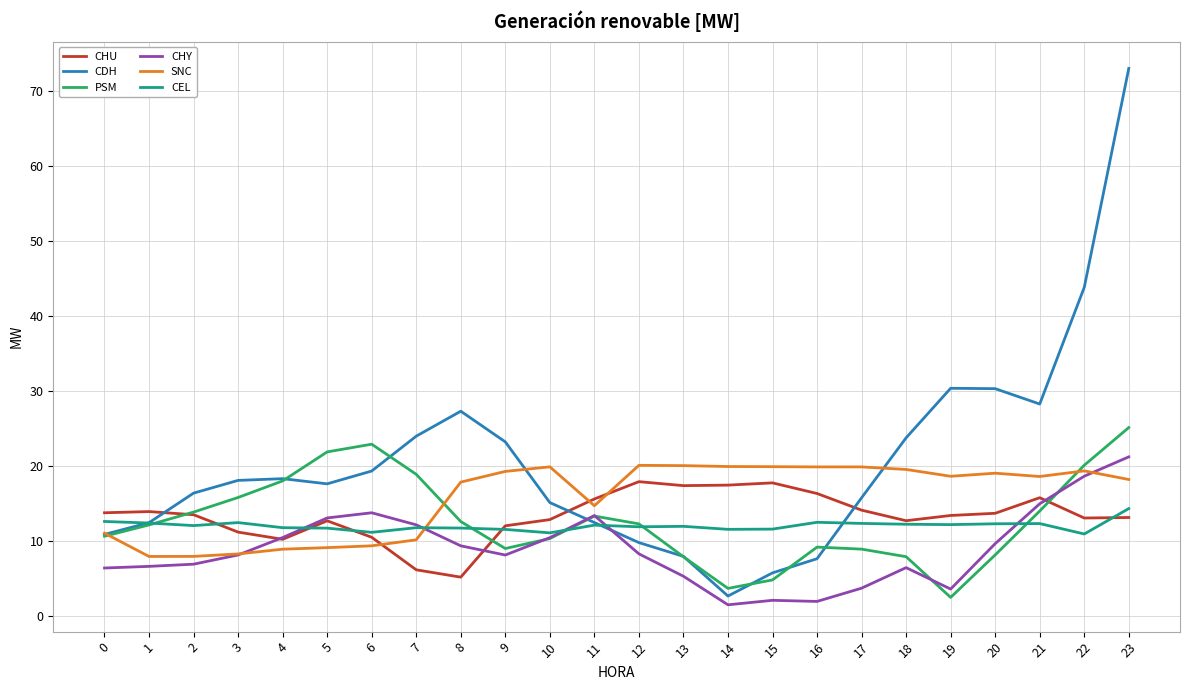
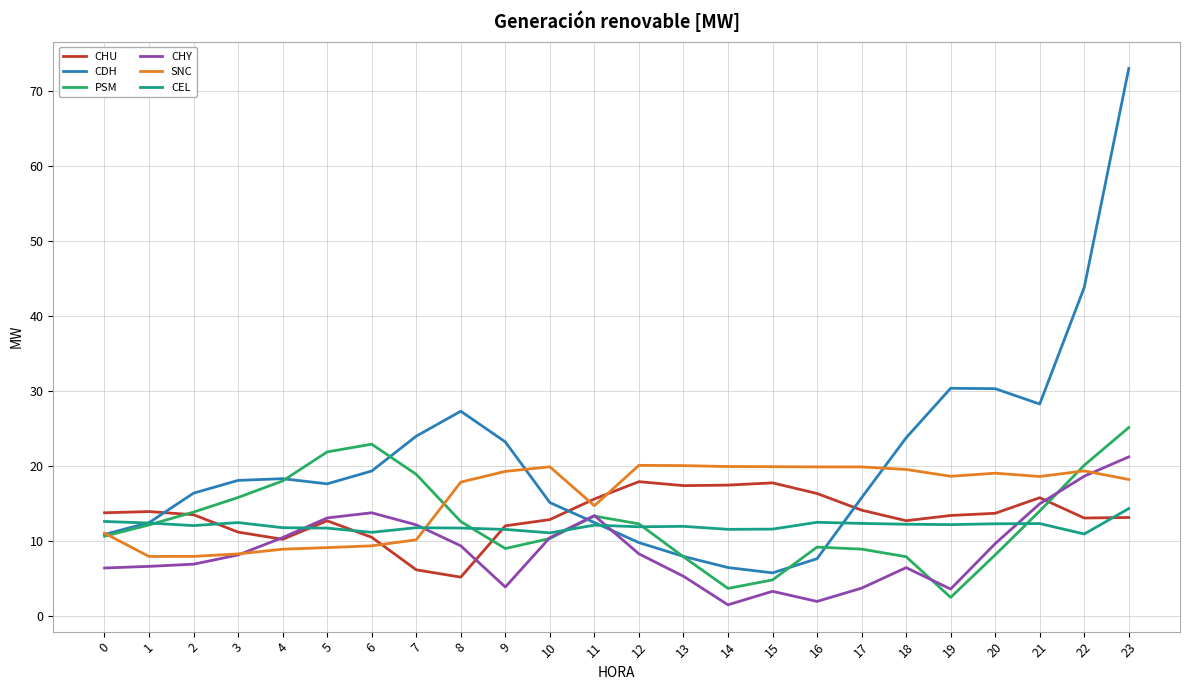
  {
    "CHU": {
      "0": 14,
      "1": 14,
      "2": 14,
      "3": 11,
      "5": 13,
      "6": 11,
      "7": 6,
      "8": 5,
      "9": 12,
      "10": 13,
      "11": 16,
      "12": 18,
      "13": 17,
      "14": 17,
      "15": 18,
      "16": 16,
      "17": 14,
      "18": 13,
      "19": 13,
      "20": 14,
      "21": 16,
      "22": 13,
      "23": 13
    },
    "CDH": {
      "2": 16,
      "3": 18,
      "5": 18,
      "6": 19,
      "7": 24,
      "8": 27,
      "9": 23,
      "10": 15,
      "11": 12,
      "12": 10,
-     "14": 3,
+     "14": 6,
      "15": 6,
      "16": 8,
      "17": 16,
      "18": 24,
      "19": 30,
      "20": 30,
      "21": 28,
      "22": 44,
      "23": 73
    },
    "CHY": {
      "0": 6,
      "1": 7,
      "2": 7,
      "5": 13,
      "6": 14,
      "7": 12,
      "8": 9,
-     "9": 8,
+     "9": 4,
      "12": 8,
      "13": 5,
      "14": 2,
-     "15": 2,
+     "15": 3,
      "16": 2,
      "17": 4,
      "18": 6,
      "19": 4,
      "20": 10,
      "21": 15,
      "22": 19,
      "23": 21
    },
    "SNC": {
      "1": 8,
      "2": 8,
      "4": 9,
      "5": 9,
      "6": 9,
      "7": 10,
      "8": 18,
      "9": 19,
      "10": 20,
      "11": 15,
      "12": 20,
      "13": 20,
      "14": 20,
      "15": 20,
      "16": 20,
      "17": 20,
      "18": 20,
      "19": 19,
      "20": 19,
      "21": 19,
      "22": 19,
      "23": 18
    }
  }
